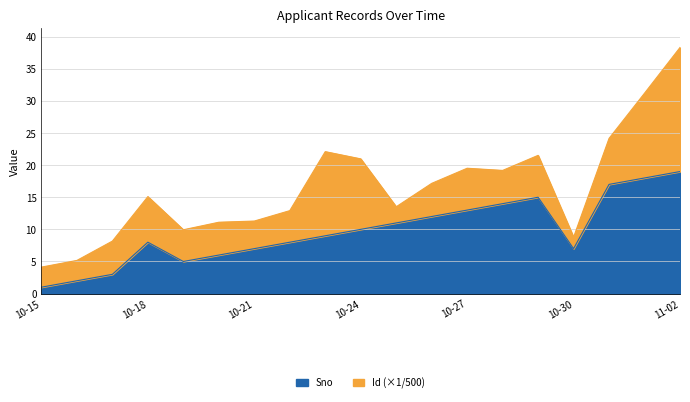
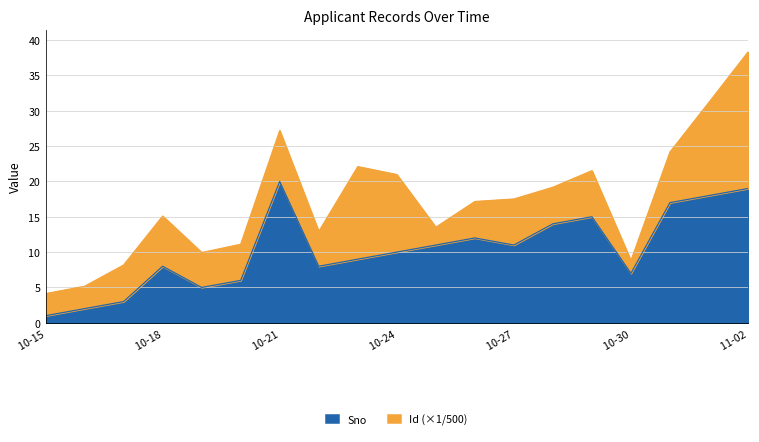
  {
    "Sno": {
      "10-15": 1,
      "10-18": 8,
-     "10-21": 7,
+     "10-21": 20,
      "10-24": 10,
-     "10-27": 13,
+     "10-27": 11,
      "10-30": 7,
      "11-02": 19
    },
    "Id (×1/500)": {
      "10-15": 3,
      "10-18": 7,
-     "10-21": 4,
+     "10-21": 7,
      "10-24": 11,
      "10-27": 7,
      "10-30": 2,
      "11-02": 19
    }
  }
